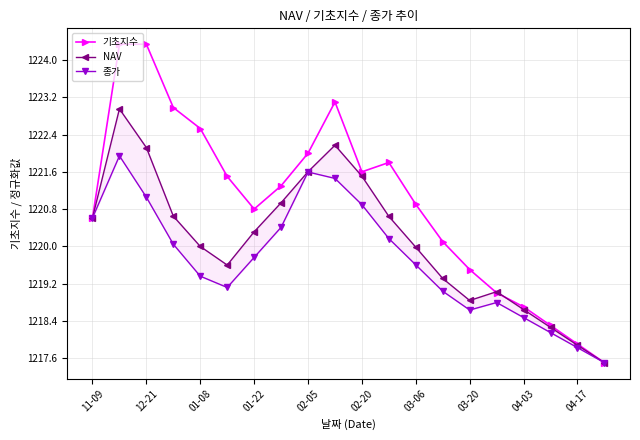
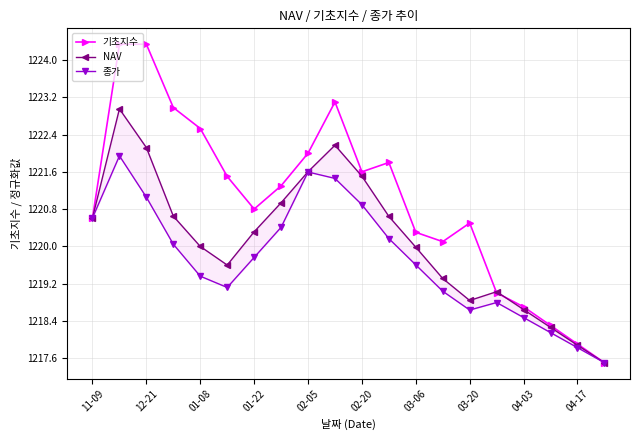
  {
    "기초지수": {
      "12-21": 1224.3,
      "01-08": 1222.5,
      "01-22": 1220.8,
      "02-05": 1222.0,
      "02-20": 1221.6,
-     "03-06": 1220.9,
-     "03-20": 1219.5,
+     "03-06": 1220.3,
+     "03-20": 1220.5,
      "04-03": 1218.7
    },
    "NAV": {
      "12-21": 1222.1,
      "01-08": 1220.0,
      "01-22": 1220.3,
      "02-20": 1221.5,
      "03-06": 1220.0,
      "03-20": 1218.8,
      "04-03": 1218.6
    },
    "종가": {
      "12-21": 1221.1,
      "01-08": 1219.4,
      "01-22": 1219.8,
      "02-20": 1220.9,
      "03-06": 1219.6,
      "03-20": 1218.6,
      "04-03": 1218.5
    }
  }
